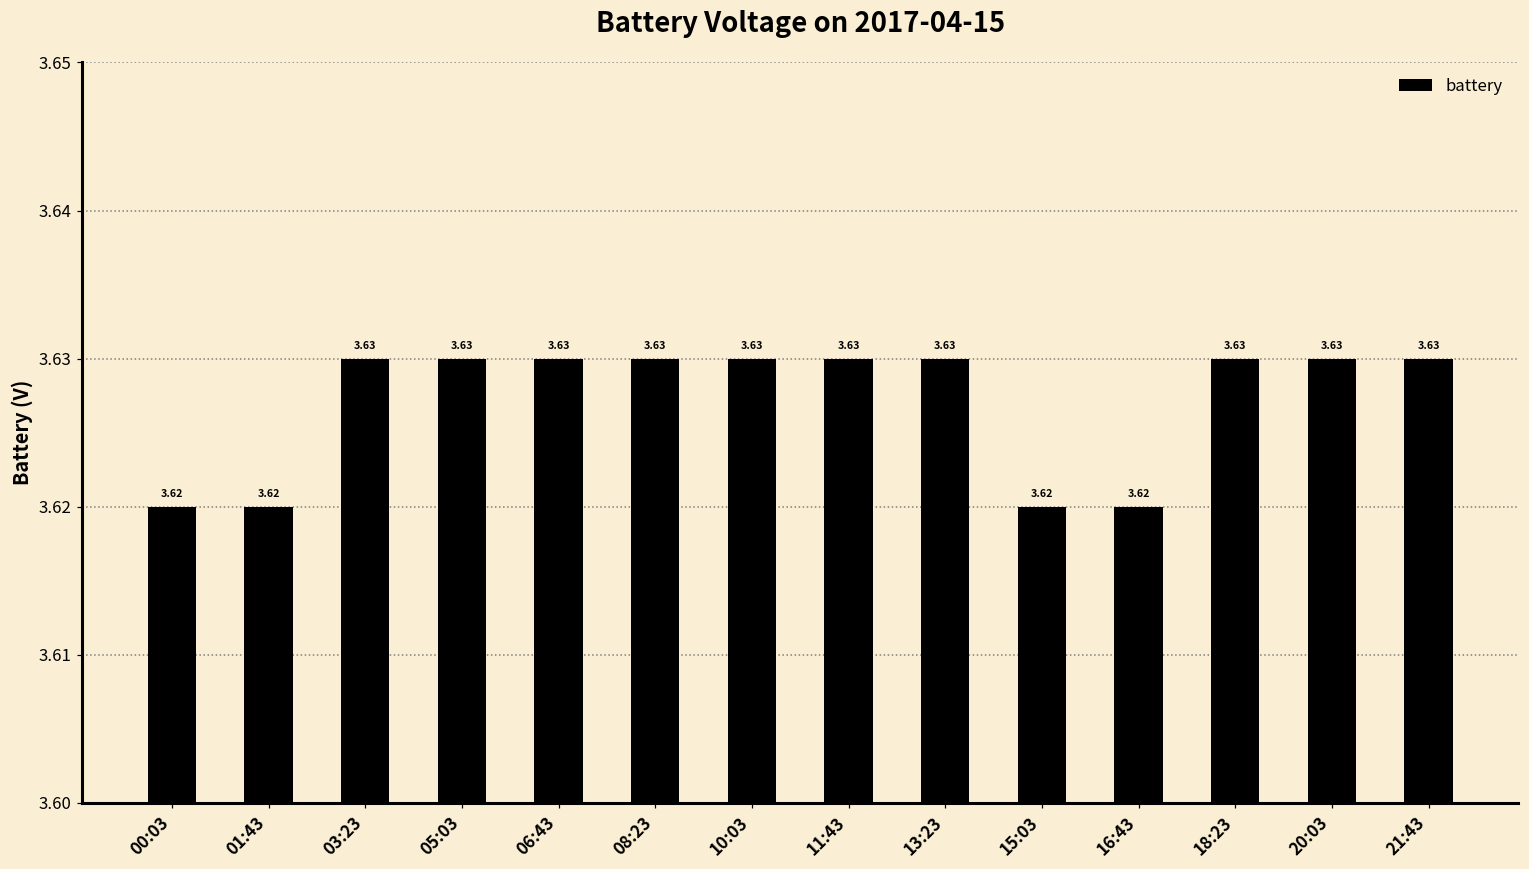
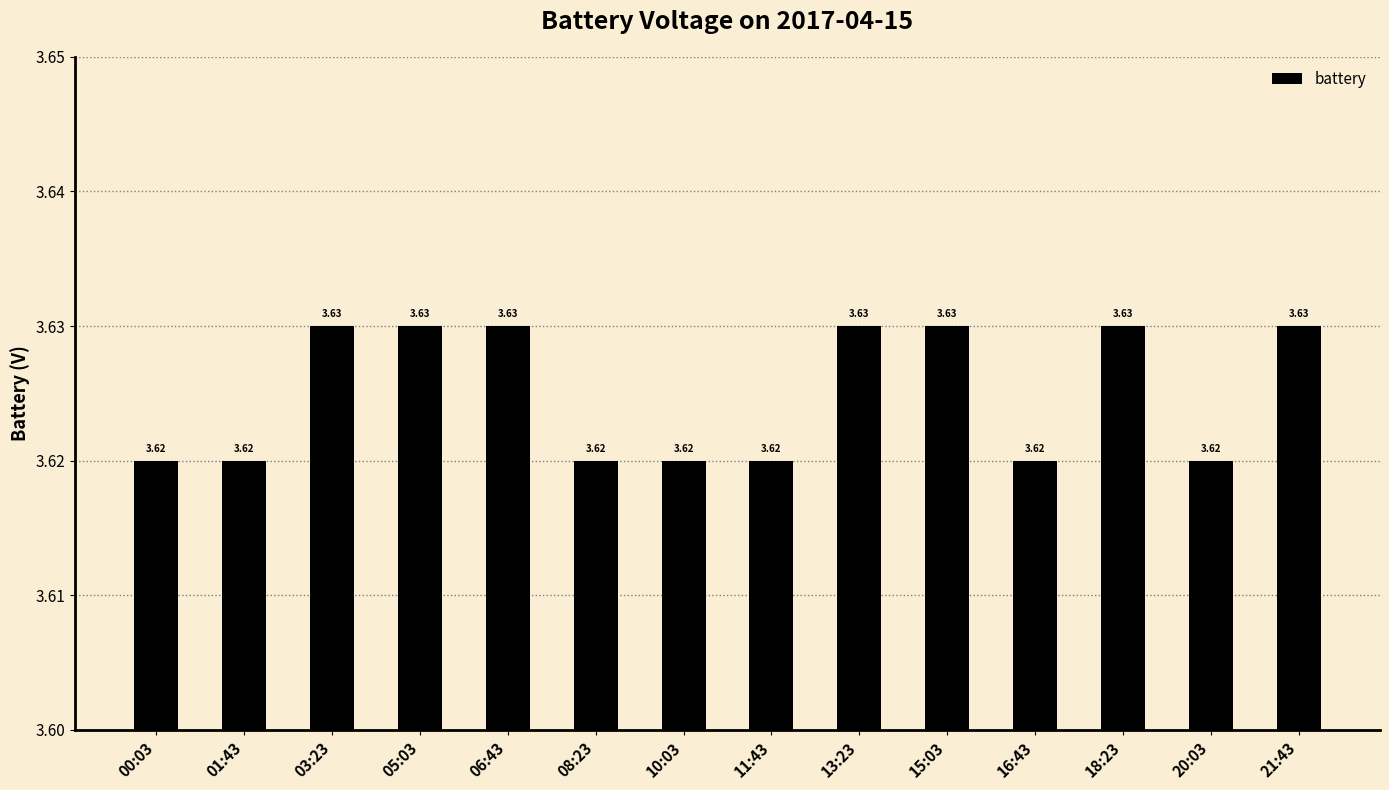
  {
    "00:03": 3.62,
    "01:43": 3.62,
    "03:23": 3.63,
    "05:03": 3.63,
    "06:43": 3.63,
-   "08:23": 3.63,
-   "10:03": 3.63,
-   "11:43": 3.63,
+   "08:23": 3.62,
+   "10:03": 3.62,
+   "11:43": 3.62,
    "13:23": 3.63,
-   "15:03": 3.62,
+   "15:03": 3.63,
    "16:43": 3.62,
    "18:23": 3.63,
-   "20:03": 3.63,
+   "20:03": 3.62,
    "21:43": 3.63
  }
